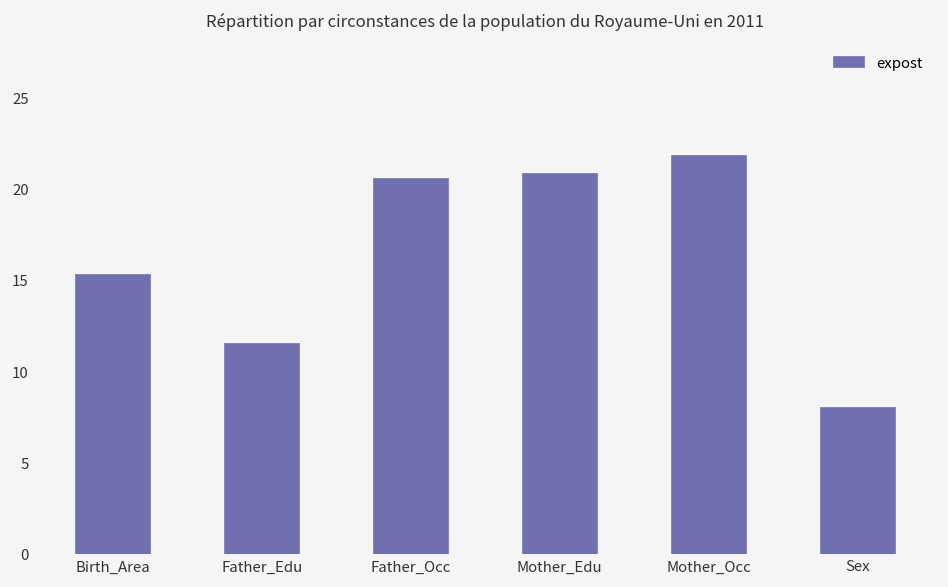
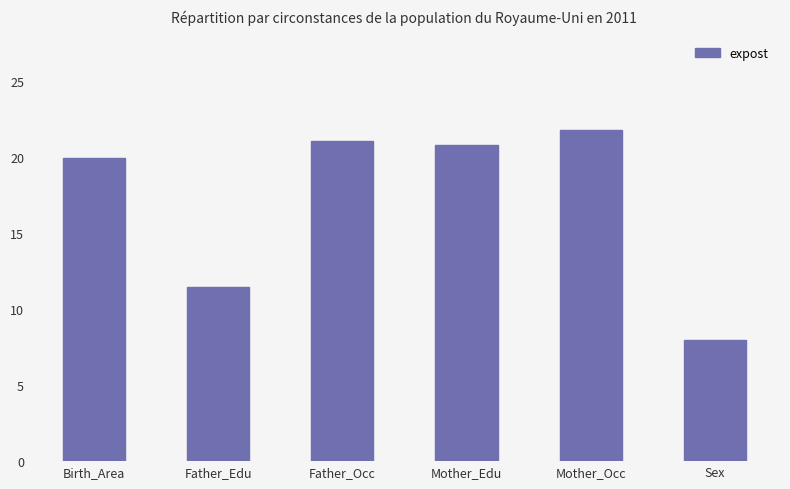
  {
-   "Birth_Area": 15.3,
+   "Birth_Area": 19.9,
    "Father_Edu": 11.5,
-   "Father_Occ": 20.5,
+   "Father_Occ": 21.1,
    "Mother_Edu": 20.8,
    "Mother_Occ": 21.8,
    "Sex": 8.0
  }
